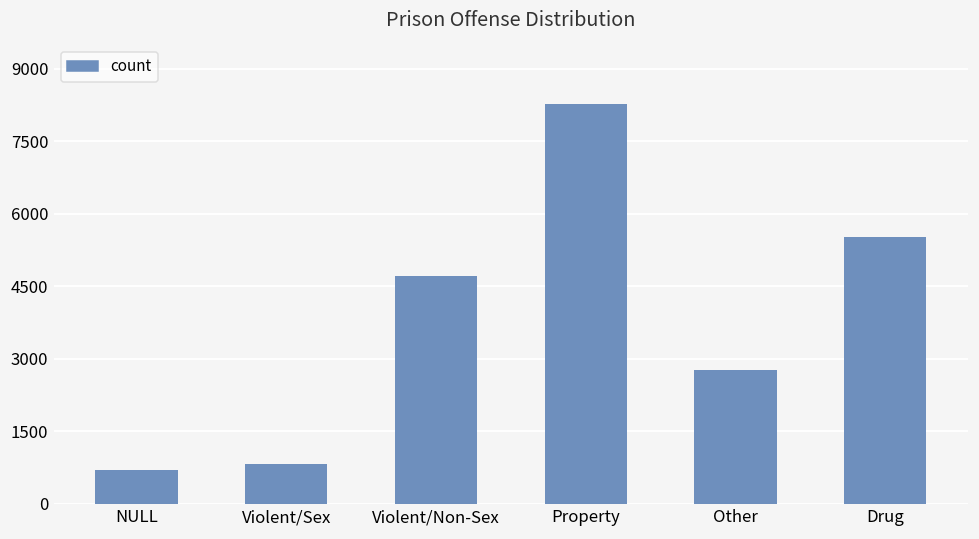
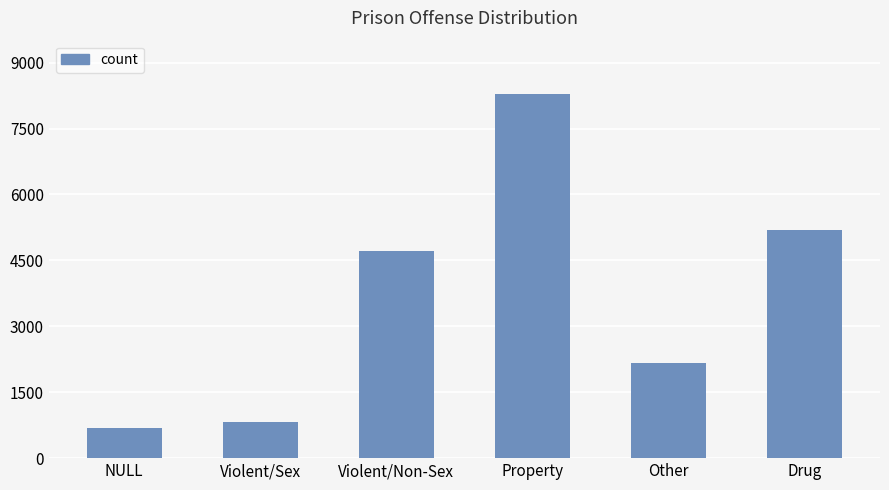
  {
    "NULL": 700,
    "Violent/Sex": 800,
    "Violent/Non-Sex": 4700,
    "Property": 8300,
-   "Other": 2800,
-   "Drug": 5500
+   "Other": 2200,
+   "Drug": 5200
  }
